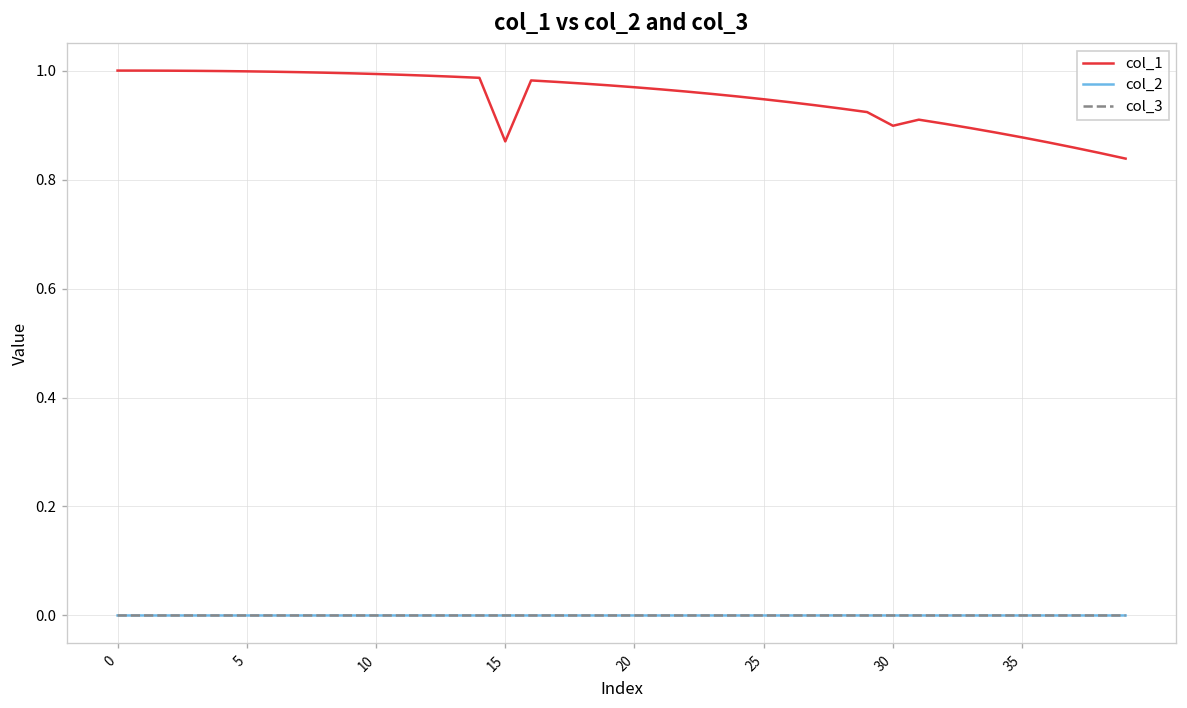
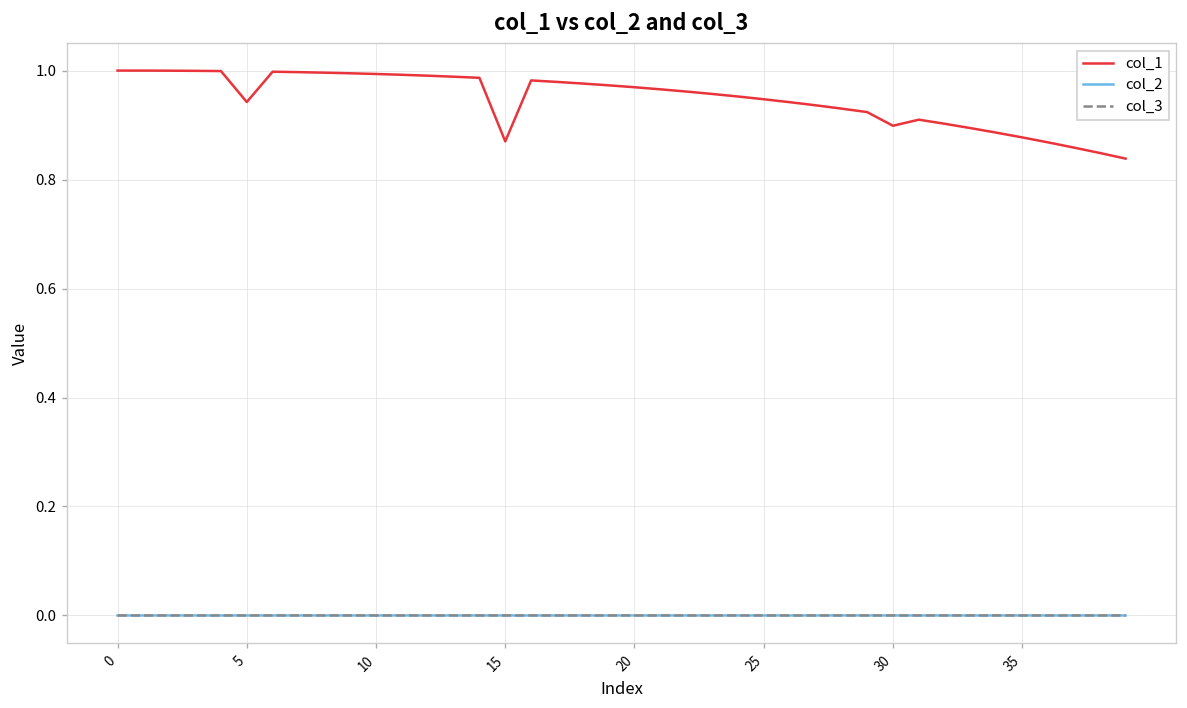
  {
    "col_1": {
      "0": 1.00,
-     "5": 1.00,
+     "5": 0.94,
      "10": 0.99,
      "15": 0.87,
      "20": 0.97,
      "25": 0.95,
      "30": 0.90,
      "35": 0.88
    },
    "col_3": {
      "0": 0.00,
      "5": 0.00,
      "10": 0.00,
      "15": 0.00,
      "20": 0.00,
      "25": 0.00,
      "30": 0.00,
      "35": 0.00
    }
  }
